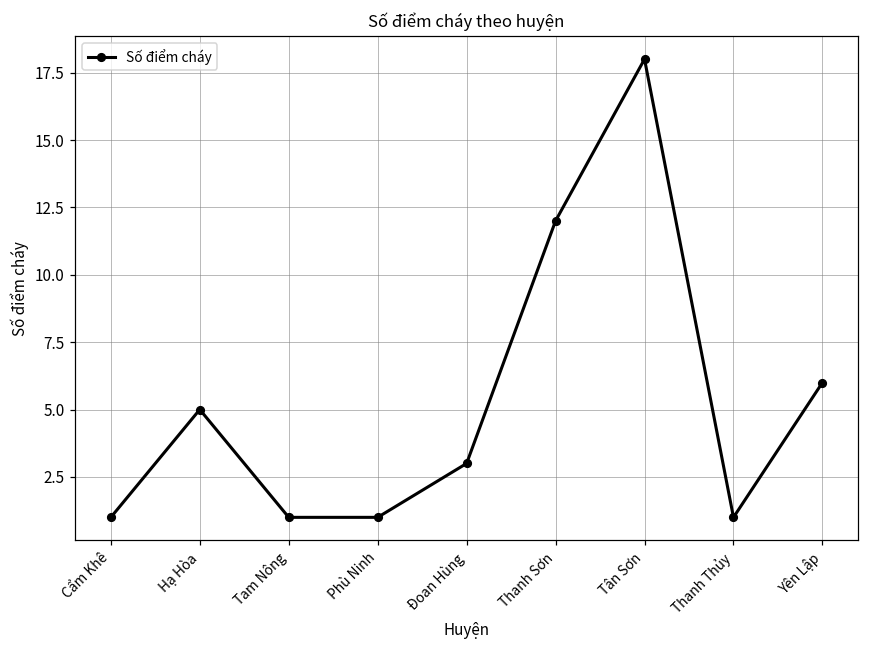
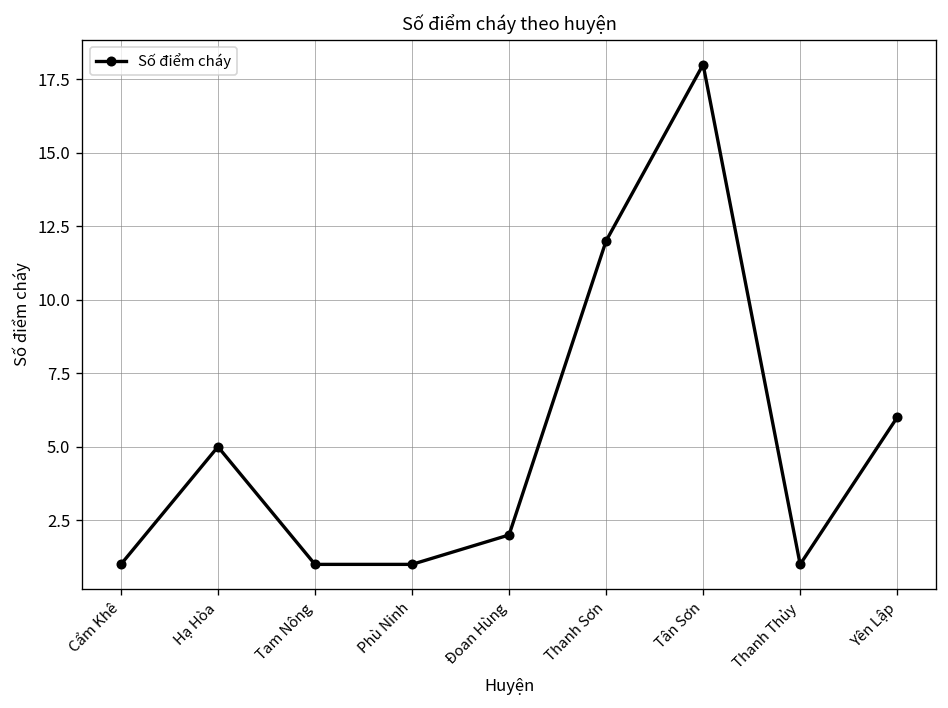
  {
    "Cẩm Khê": 1,
    "Hạ Hòa": 5,
    "Tam Nông": 1,
    "Phù Ninh": 1,
-   "Đoan Hùng": 3,
+   "Đoan Hùng": 2,
    "Thanh Sơn": 12,
    "Tân Sơn": 18,
    "Thanh Thủy": 1,
    "Yên Lập": 6
  }
